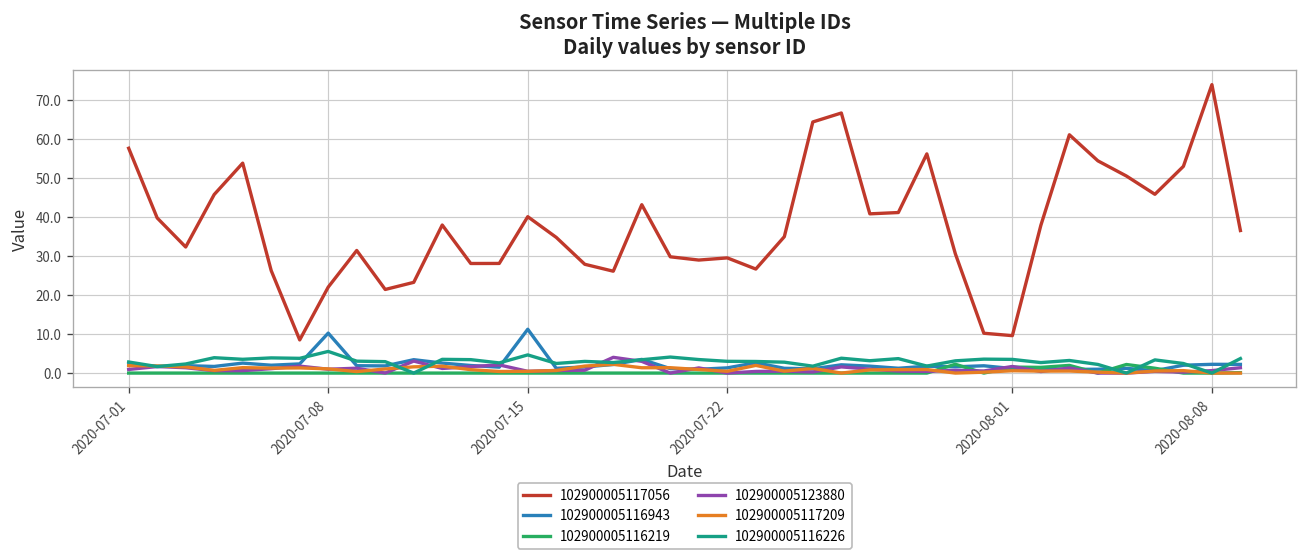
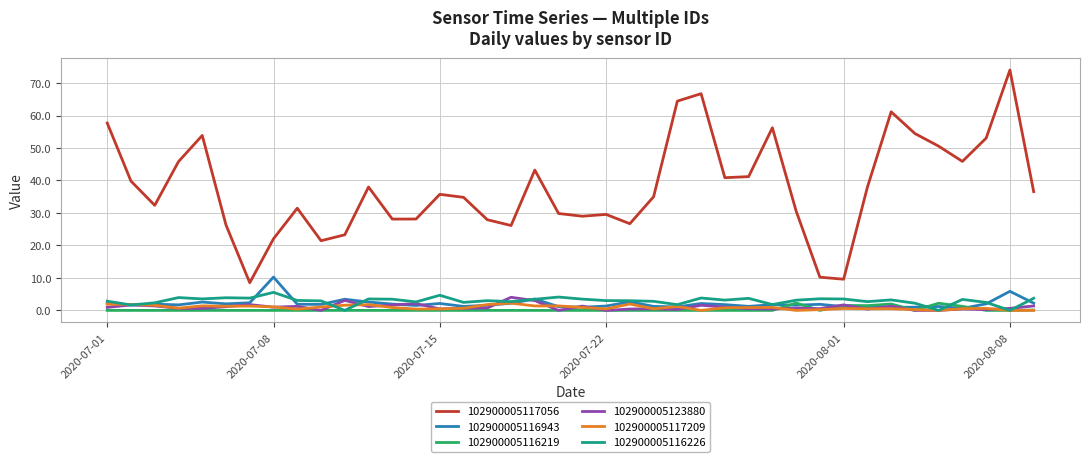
  {
    "102900005117056": {
      "2020-07-01": 58,
      "2020-07-08": 22,
-     "2020-07-15": 40,
+     "2020-07-15": 36,
      "2020-07-22": 30,
      "2020-08-01": 10,
      "2020-08-08": 74
    },
    "102900005116943": {
      "2020-07-08": 10,
-     "2020-07-15": 11,
+     "2020-07-15": 2,
      "2020-07-22": 1,
-     "2020-08-08": 2
+     "2020-08-08": 6
    },
    "102900005123880": {
      "2020-07-01": 1
    }
  }
